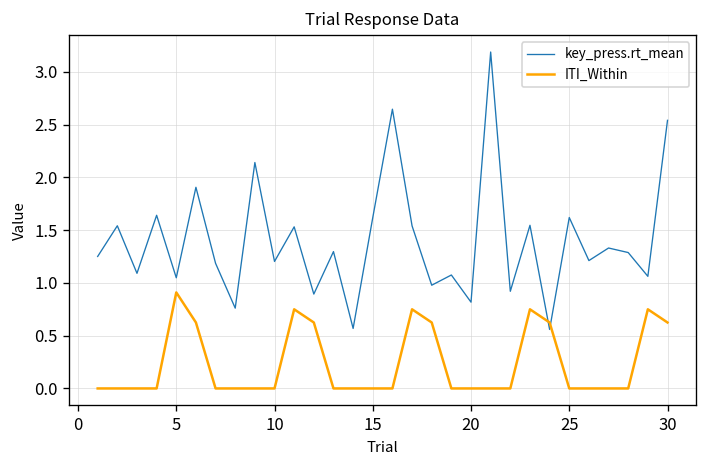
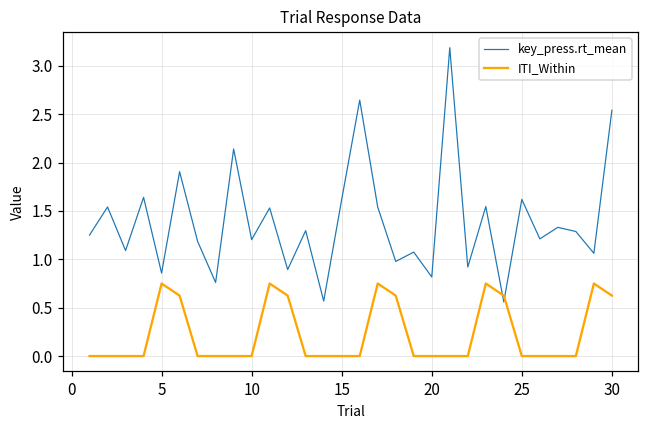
  {
    "key_press.rt_mean": {
-     "5": 1.0,
+     "5": 0.9,
      "10": 1.2,
      "15": 1.6,
      "20": 0.8,
      "25": 1.6,
      "30": 2.5
    },
    "ITI_Within": {
-     "5": 0.9,
+     "5": 0.8,
      "10": 0.0,
      "15": 0.0,
      "20": 0.0,
      "25": 0.0,
      "30": 0.6
    }
  }
